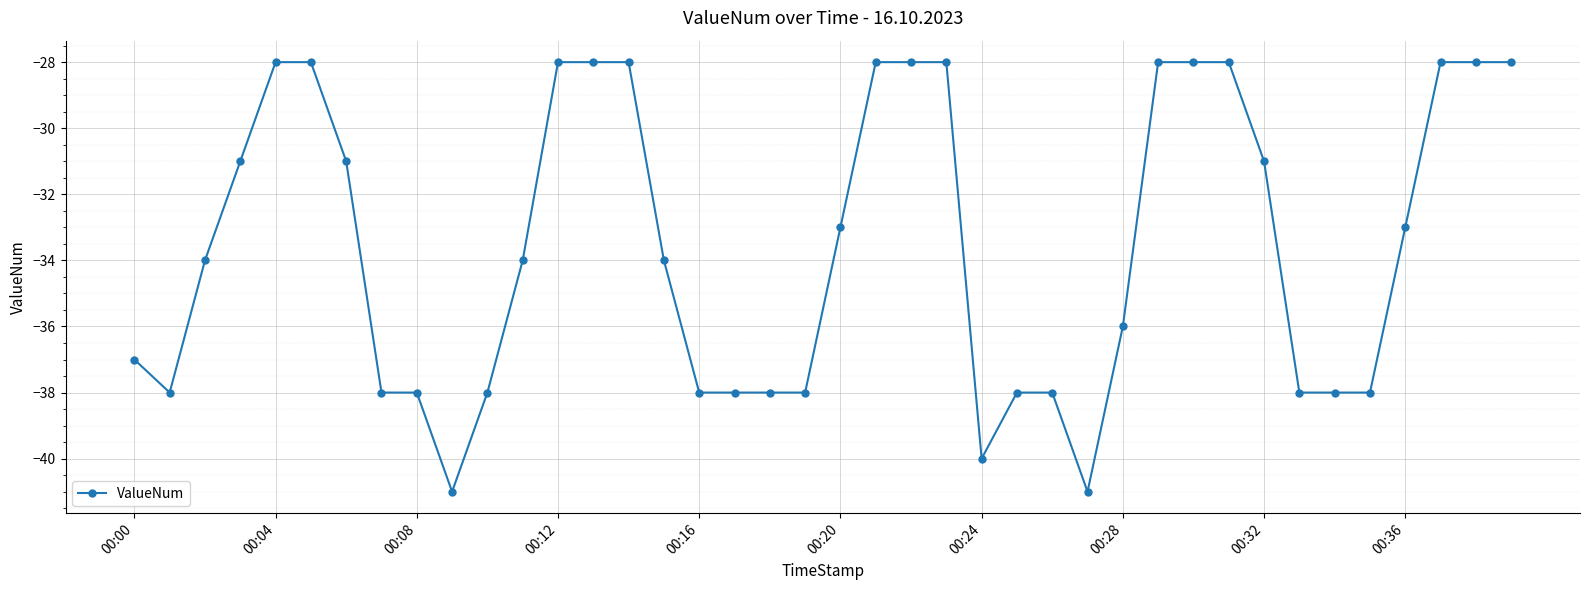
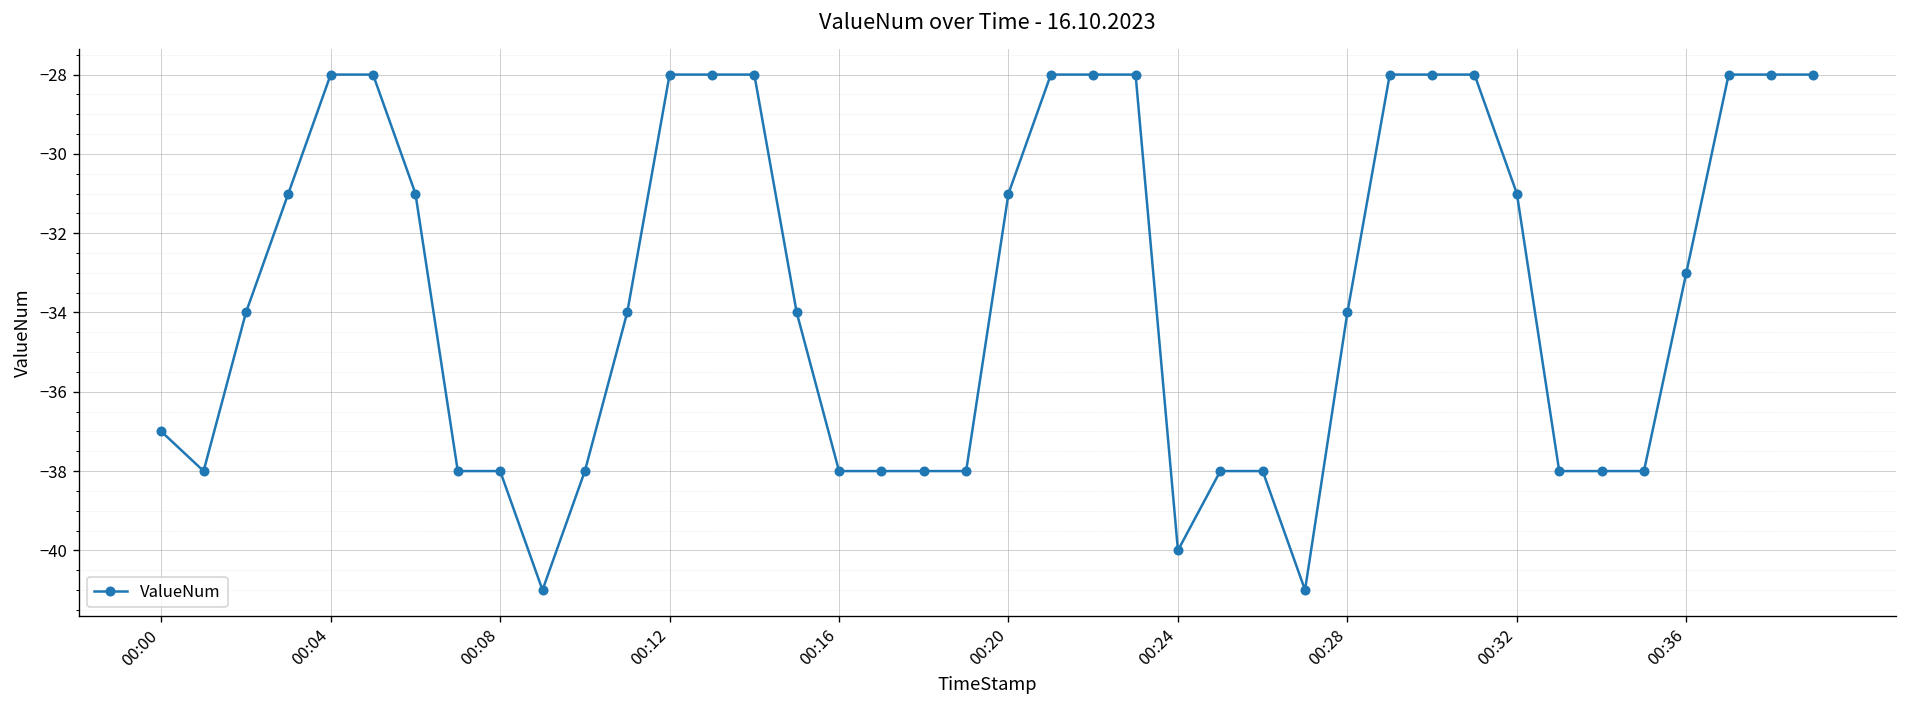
  {
    "00:00": -37,
    "00:04": -28,
    "00:08": -38,
    "00:12": -28,
    "00:16": -38,
-   "00:20": -33,
+   "00:20": -31,
    "00:24": -40,
-   "00:28": -36,
+   "00:28": -34,
    "00:32": -31,
    "00:36": -33
  }
